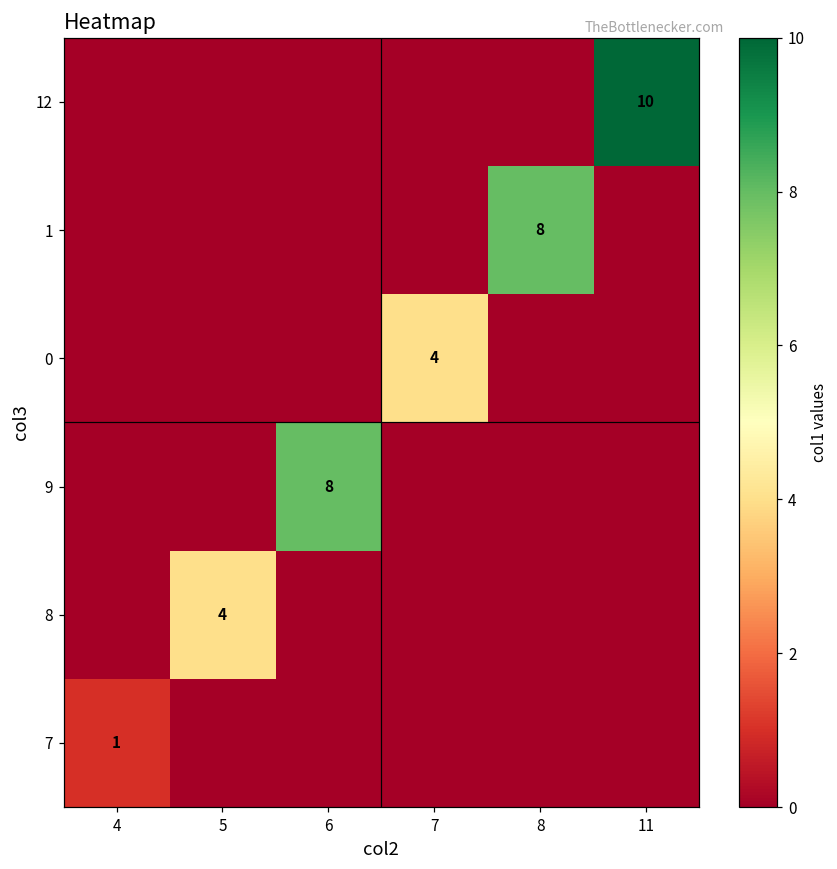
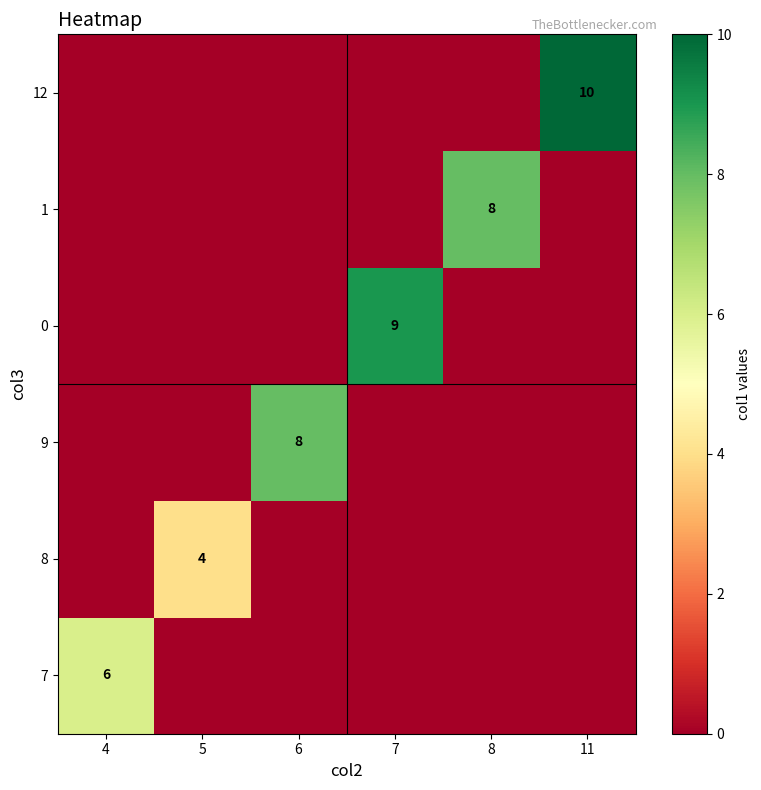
  {
    "12": {
      "11": 10
    },
    "1": {
      "8": 8
    },
    "0": {
-     "7": 4
+     "7": 9
    },
    "9": {
      "6": 8
    },
    "8": {
      "5": 4
    },
    "7": {
-     "4": 1
+     "4": 6
    }
  }
